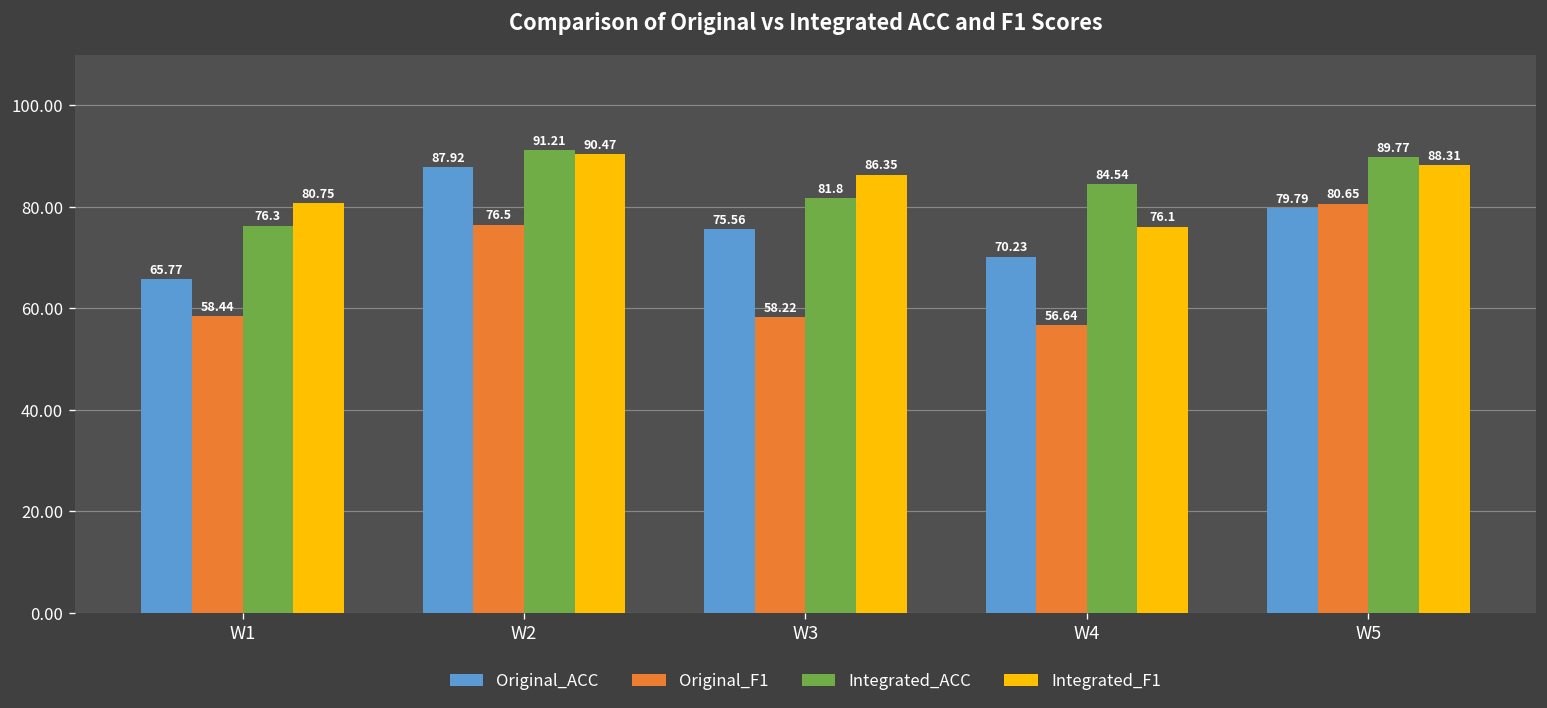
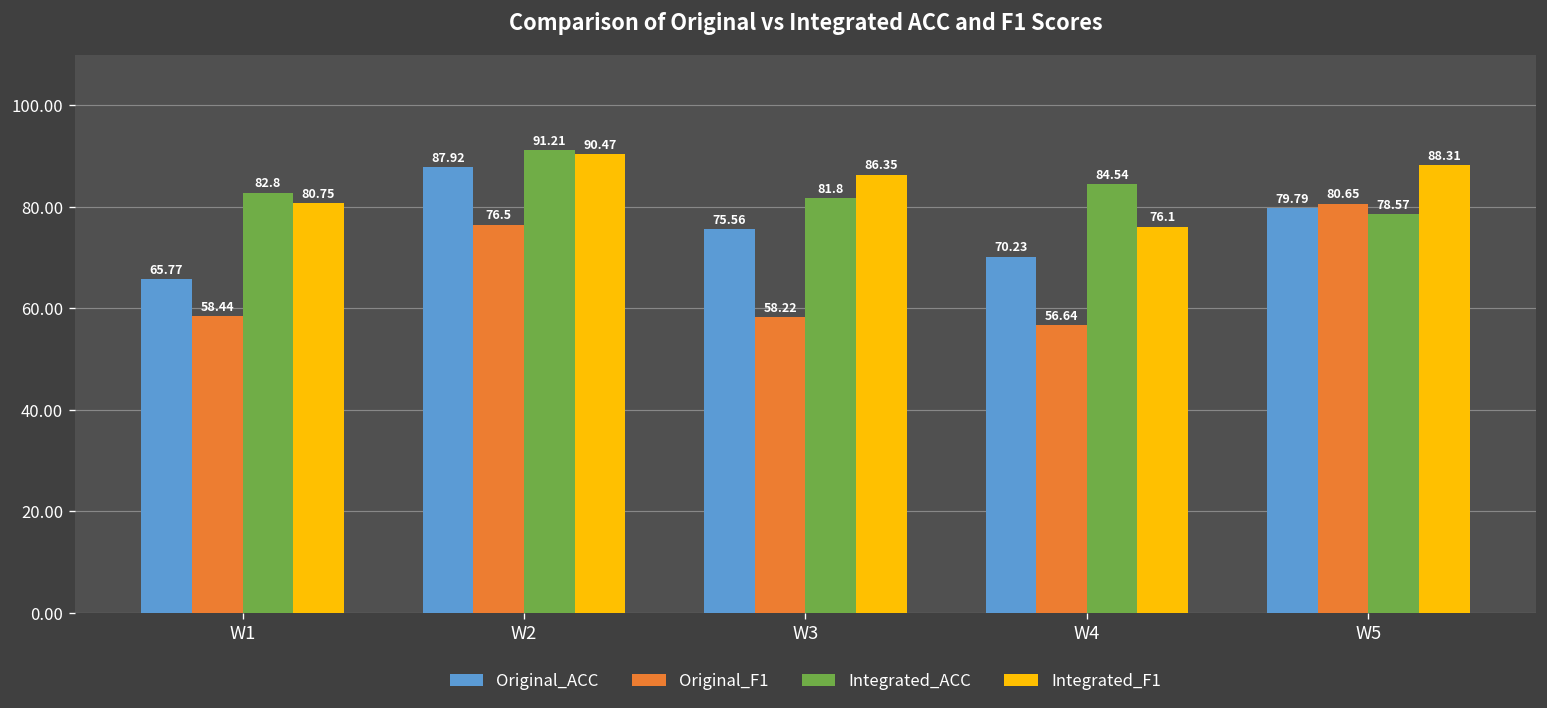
  {
    "Original_ACC": {
      "W1": 65.77,
      "W2": 87.92,
      "W3": 75.56,
      "W4": 70.23,
      "W5": 79.79
    },
    "Original_F1": {
      "W1": 58.44,
      "W2": 76.5,
      "W3": 58.22,
      "W4": 56.64,
      "W5": 80.65
    },
    "Integrated_ACC": {
-     "W1": 76.3,
+     "W1": 82.8,
      "W2": 91.21,
      "W3": 81.8,
      "W4": 84.54,
-     "W5": 89.77
+     "W5": 78.57
    },
    "Integrated_F1": {
      "W1": 80.75,
      "W2": 90.47,
      "W3": 86.35,
      "W4": 76.1,
      "W5": 88.31
    }
  }
